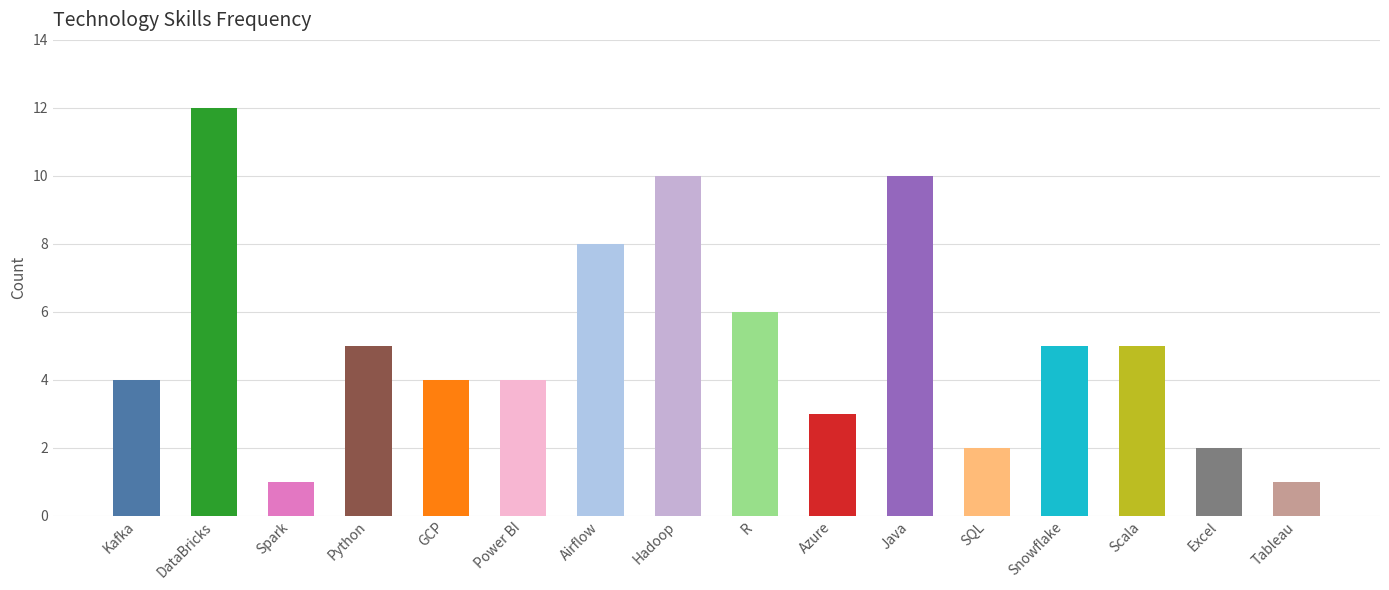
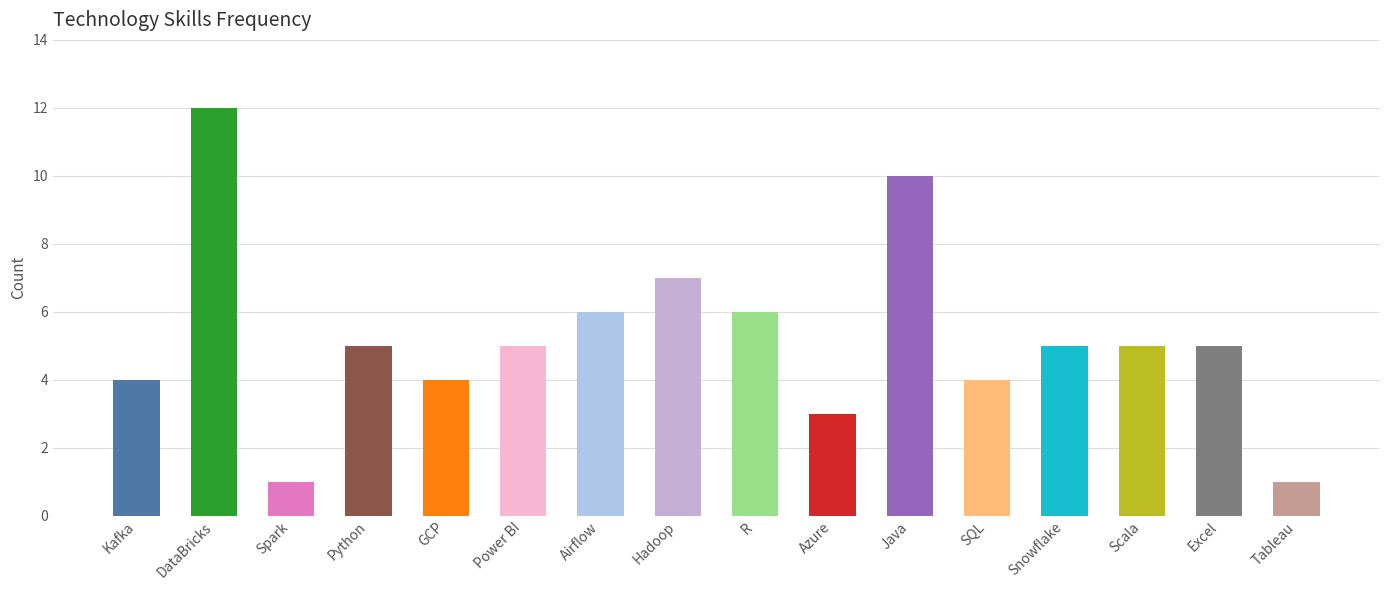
  {
    "Kafka": 4,
    "DataBricks": 12,
    "Spark": 1,
    "Python": 5,
    "GCP": 4,
-   "Power BI": 4,
-   "Airflow": 8,
-   "Hadoop": 10,
+   "Power BI": 5,
+   "Airflow": 6,
+   "Hadoop": 7,
    "R": 6,
    "Azure": 3,
    "Java": 10,
-   "SQL": 2,
+   "SQL": 4,
    "Snowflake": 5,
    "Scala": 5,
-   "Excel": 2,
+   "Excel": 5,
    "Tableau": 1
  }
